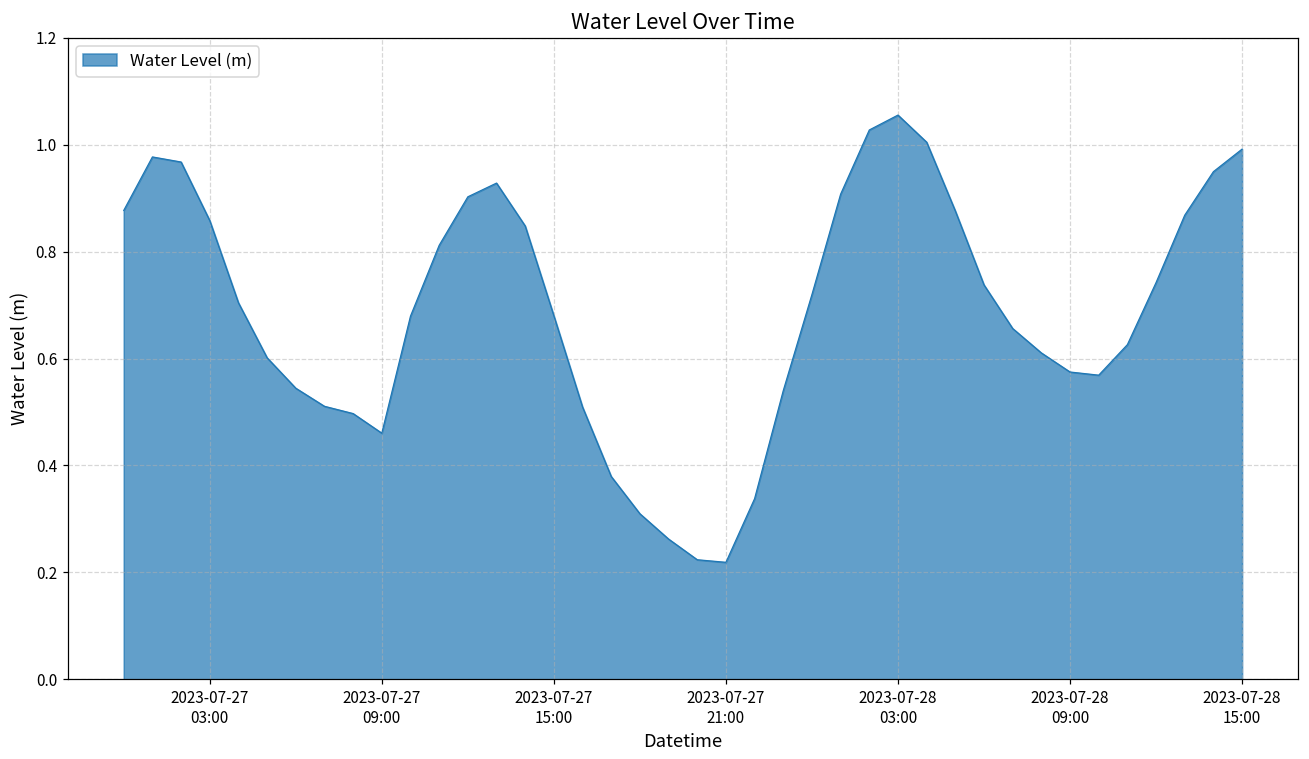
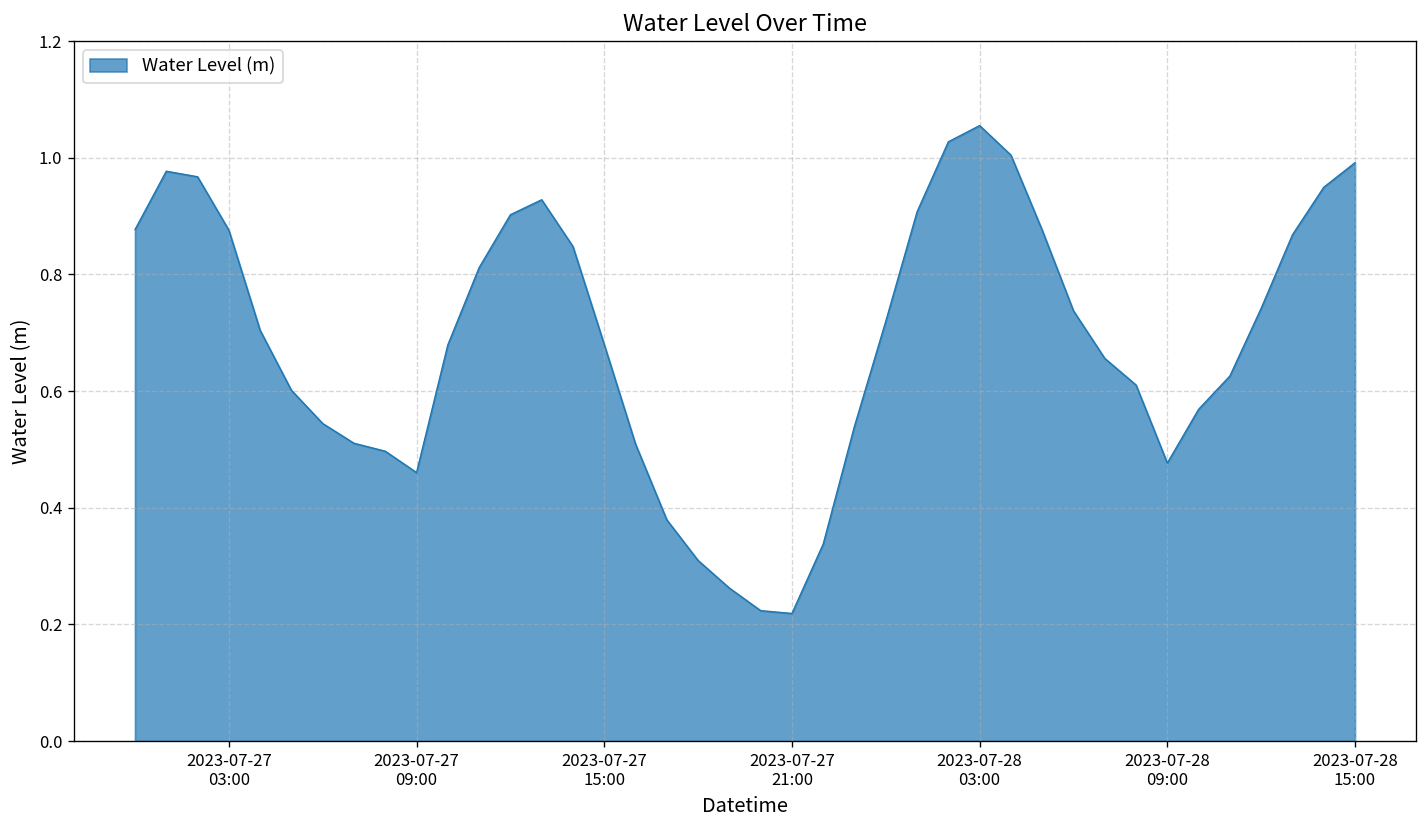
  {
-   "2023-07-27 03:00": 0.86,
+   "2023-07-27 03:00": 0.88,
    "2023-07-27 09:00": 0.46,
    "2023-07-27 15:00": 0.68,
    "2023-07-27 21:00": 0.22,
    "2023-07-28 03:00": 1.06,
-   "2023-07-28 09:00": 0.57,
+   "2023-07-28 09:00": 0.48,
    "2023-07-28 15:00": 0.99
  }
